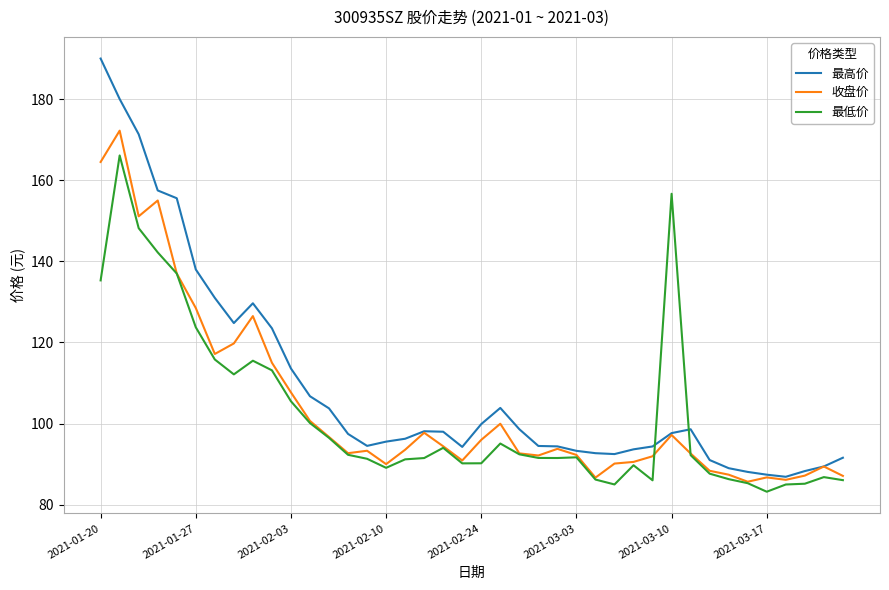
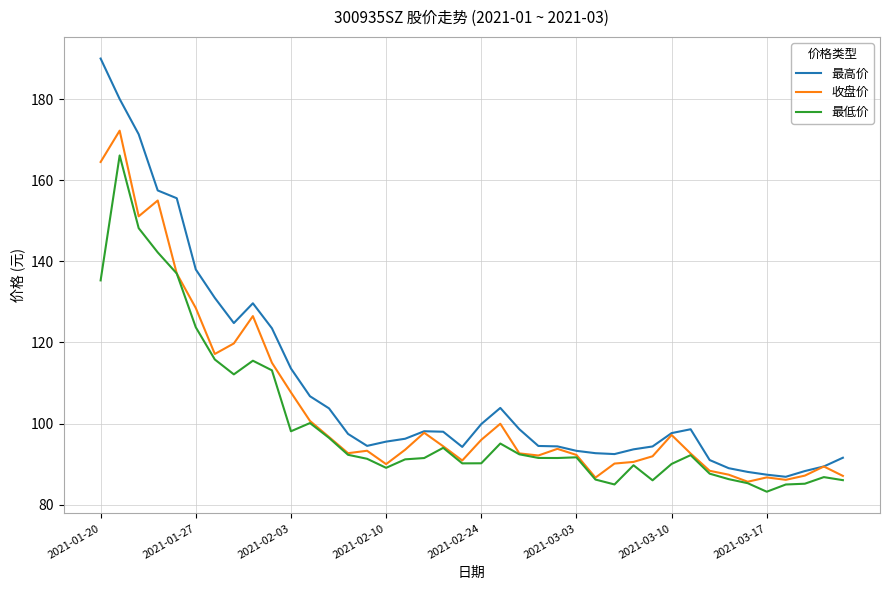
  {
    "最高价": {
      "2021-01-20": 190,
      "2021-01-27": 138,
      "2021-02-03": 114,
      "2021-02-10": 96,
      "2021-02-24": 100,
      "2021-03-03": 93,
      "2021-03-17": 87
    },
    "收盘价": {
      "2021-01-20": 165,
      "2021-01-27": 128,
      "2021-02-03": 108,
      "2021-02-10": 90,
      "2021-02-24": 96,
      "2021-03-17": 87
    },
    "最低价": {
      "2021-01-20": 135,
      "2021-01-27": 124,
-     "2021-02-03": 106,
+     "2021-02-03": 98,
      "2021-02-10": 89,
      "2021-02-24": 90,
-     "2021-03-10": 157,
+     "2021-03-10": 90,
      "2021-03-17": 83
    }
  }
